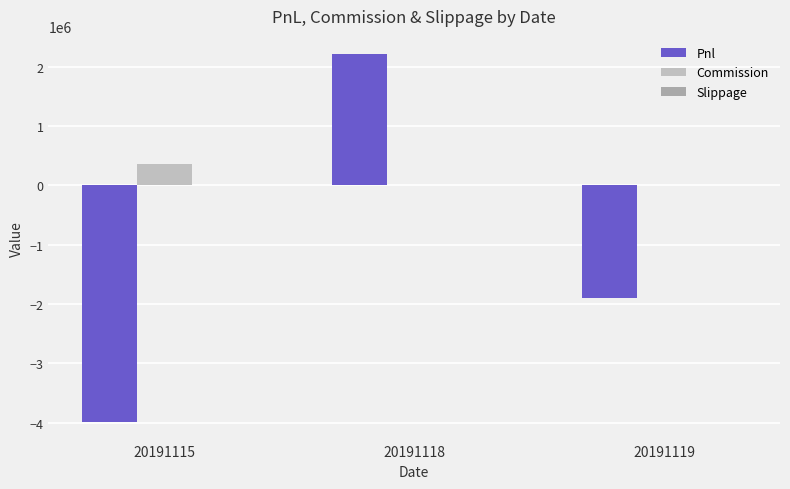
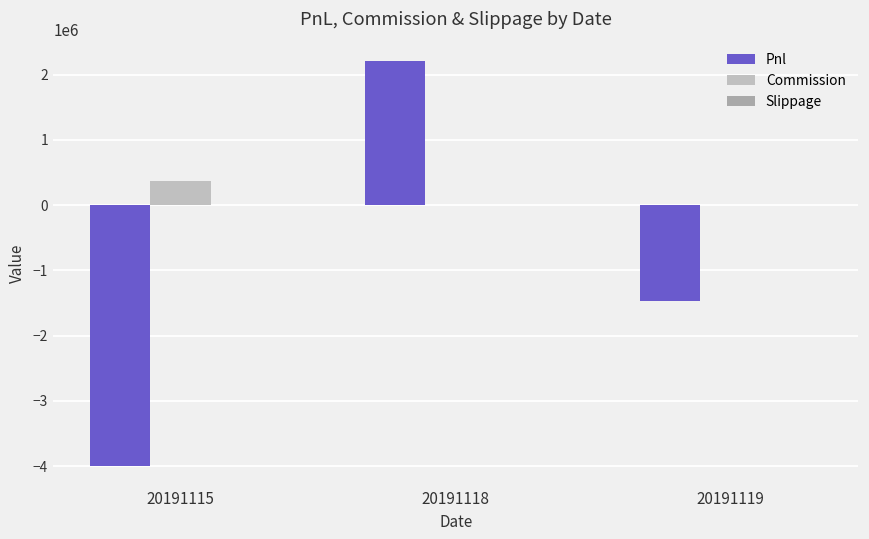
  {
    "Pnl": {
      "20191115": -4000000,
      "20191118": 2200000,
-     "20191119": -1900000
+     "20191119": -1500000
    }
  }
